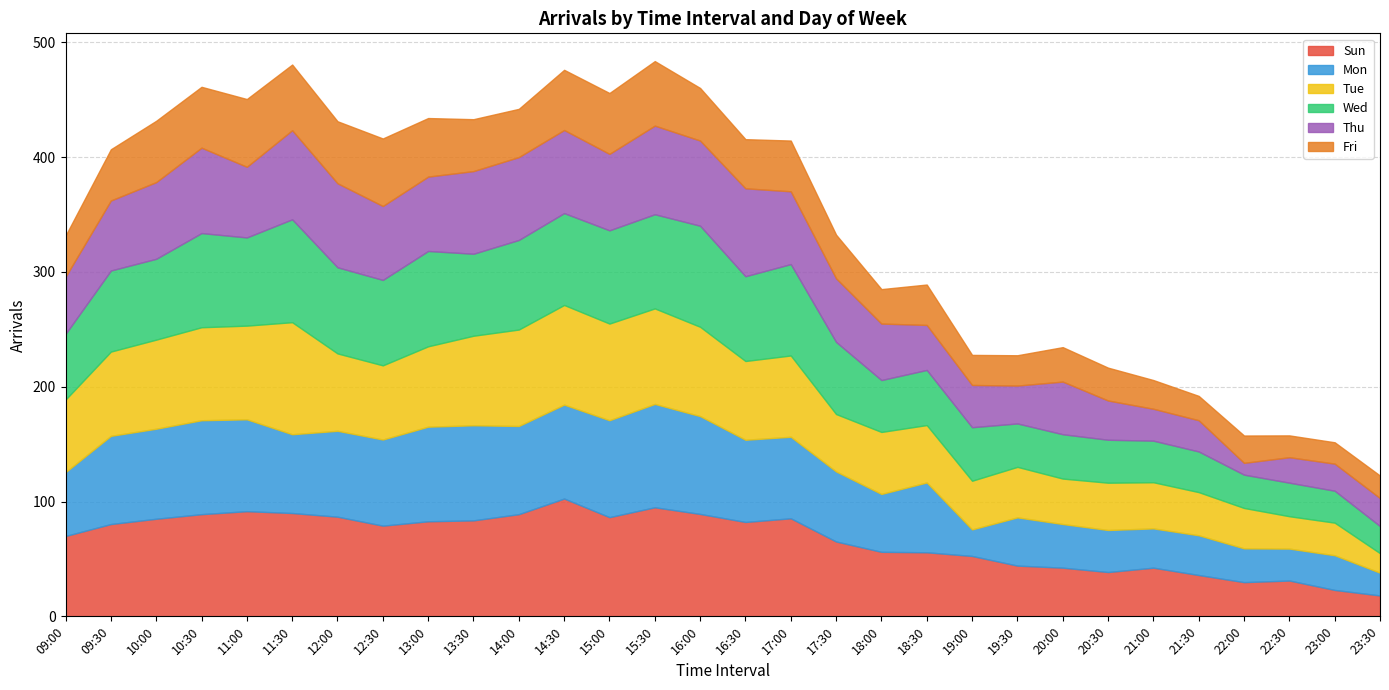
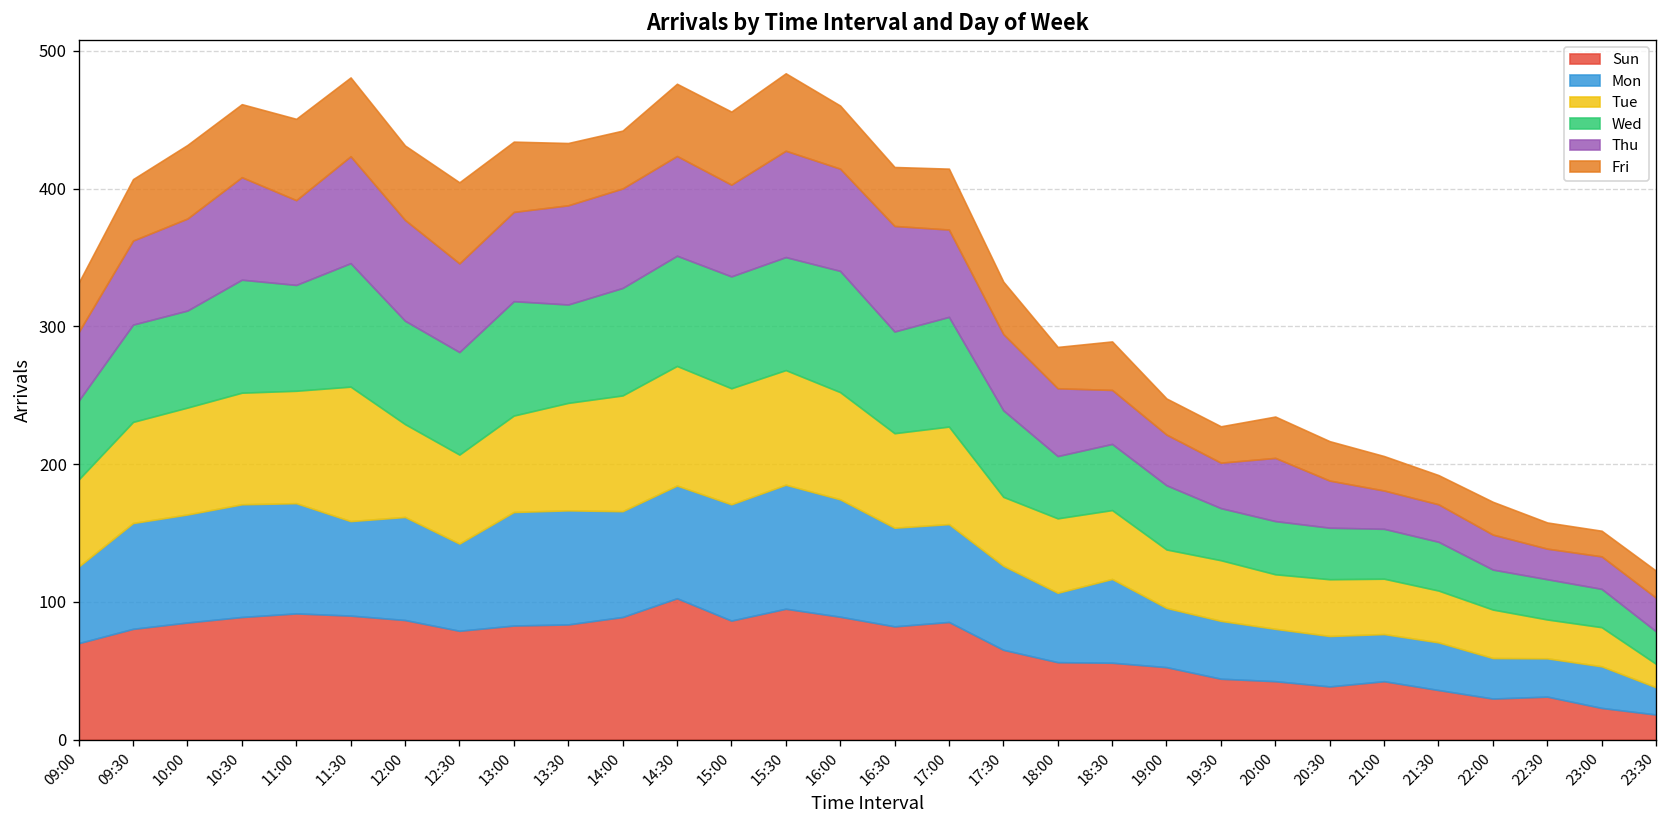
  {
    "Mon": {
      "09:00": 56,
      "09:30": 77,
      "10:00": 78,
      "10:30": 82,
      "11:00": 80,
      "11:30": 69,
      "12:00": 75,
-     "12:30": 75,
+     "12:30": 63,
      "13:00": 82,
      "13:30": 83,
      "14:00": 77,
      "14:30": 82,
      "15:00": 84,
      "15:30": 90,
      "16:00": 85,
      "16:30": 72,
      "17:00": 71,
      "17:30": 61,
      "18:00": 50,
      "18:30": 61,
-     "19:00": 23,
+     "19:00": 43,
      "19:30": 42,
      "20:00": 38,
      "20:30": 37,
      "21:00": 34,
      "21:30": 35,
      "22:00": 29,
      "22:30": 28,
      "23:00": 30,
      "23:30": 20
    },
    "Tue": {
      "09:00": 63,
      "09:30": 73,
      "10:00": 78,
      "10:30": 81,
      "11:00": 82,
      "11:30": 98,
      "12:00": 67,
      "12:30": 65,
      "13:00": 70,
      "13:30": 78,
      "14:00": 84,
      "14:30": 87,
      "15:00": 84,
      "15:30": 83,
      "16:00": 78,
      "16:30": 69,
      "17:00": 71,
      "17:30": 50,
      "18:00": 54,
      "18:30": 50,
      "19:00": 42,
      "19:30": 44,
      "20:00": 40,
      "20:30": 41,
      "21:00": 40,
      "21:30": 38,
      "22:00": 35,
      "22:30": 28,
      "23:00": 28,
      "23:30": 17
    },
    "Wed": {
      "09:00": 57,
      "09:30": 71,
      "10:00": 70,
      "10:30": 82,
      "11:00": 77,
      "11:30": 90,
      "12:00": 75,
      "12:30": 74,
      "13:00": 83,
      "13:30": 71,
      "14:00": 78,
      "14:30": 80,
      "15:00": 81,
      "15:30": 82,
      "16:00": 88,
      "16:30": 74,
      "17:00": 80,
      "17:30": 63,
      "18:00": 45,
      "18:30": 48,
      "19:00": 47,
      "19:30": 38,
      "20:00": 39,
      "20:30": 37,
      "21:00": 36,
      "21:30": 35,
      "22:00": 29,
      "22:30": 29,
      "23:00": 28,
      "23:30": 24
    },
    "Thu": {
      "09:00": 50,
      "09:30": 61,
      "10:00": 67,
      "10:30": 74,
      "11:00": 62,
      "11:30": 78,
      "12:00": 73,
      "12:30": 64,
      "13:00": 65,
      "13:30": 72,
      "14:00": 72,
      "14:30": 72,
      "15:00": 67,
      "15:30": 77,
      "16:00": 74,
      "16:30": 77,
      "17:00": 63,
      "17:30": 55,
      "18:00": 49,
      "18:30": 39,
      "19:00": 37,
      "19:30": 33,
      "20:00": 46,
      "20:30": 34,
      "21:00": 28,
      "21:30": 27,
-     "22:00": 10,
+     "22:00": 25,
      "22:30": 22,
      "23:00": 24,
      "23:30": 24
    }
  }
